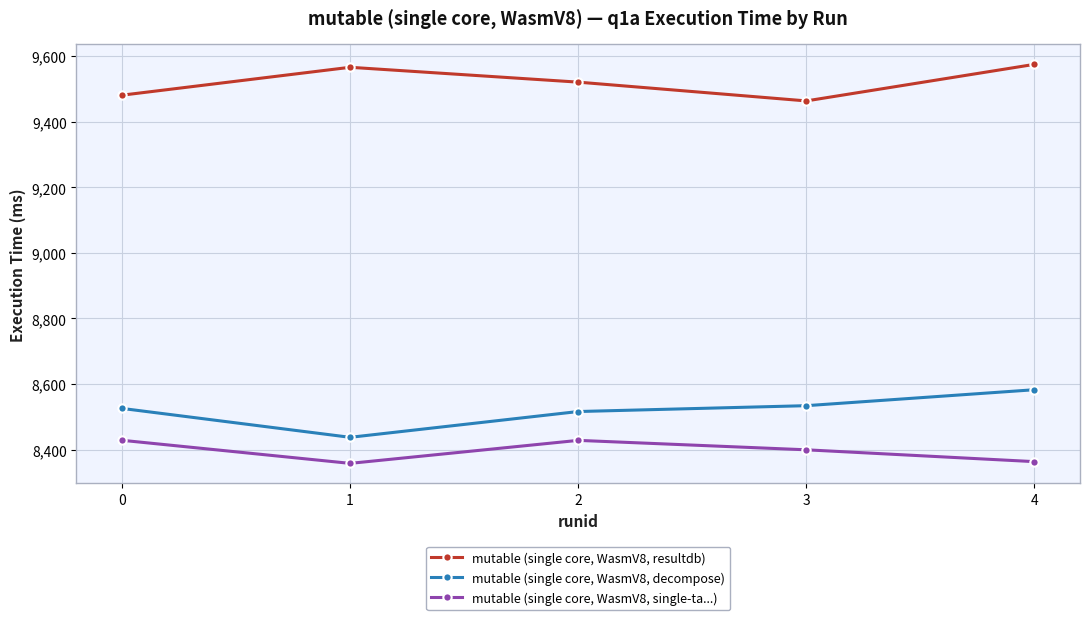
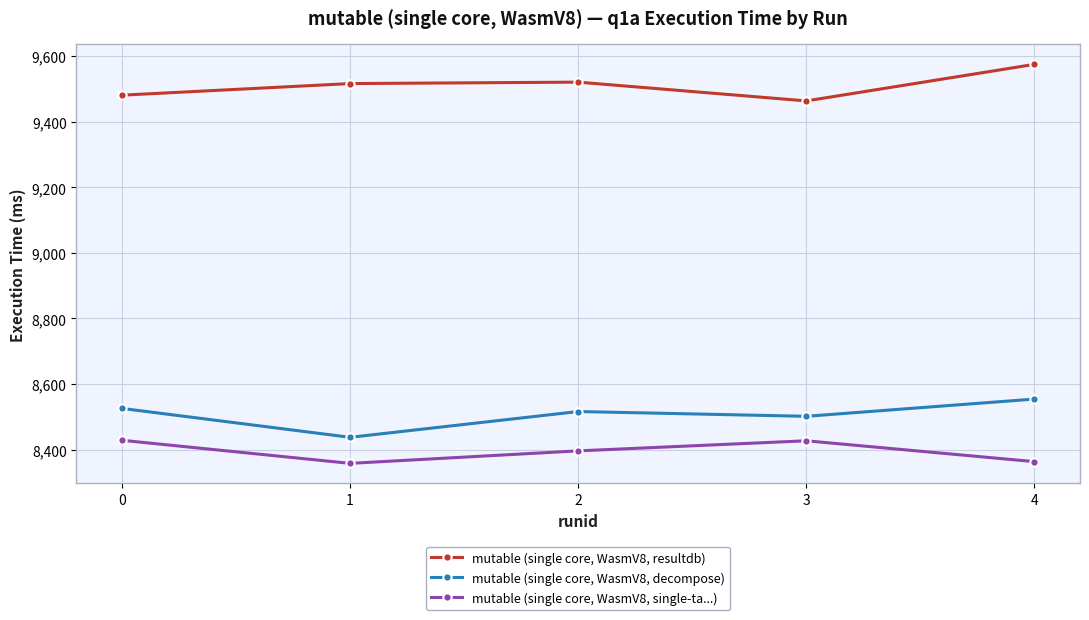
  {
    "mutable (single core, WasmV8, resultdb)": {
      "0": "9,480",
-     "1": "9,570",
+     "1": "9,520",
      "2": "9,520",
      "3": "9,460",
      "4": "9,580"
    },
    "mutable (single core, WasmV8, decompose)": {
      "0": "8,530",
      "1": "8,440",
      "2": "8,520",
-     "3": "8,530",
-     "4": "8,580"
+     "3": "8,500",
+     "4": "8,550"
    },
    "mutable (single core, WasmV8, single-ta...)": {
      "0": "8,430",
      "1": "8,360",
-     "2": "8,430",
-     "3": "8,400",
+     "2": "8,400",
+     "3": "8,430",
      "4": "8,360"
    }
  }
